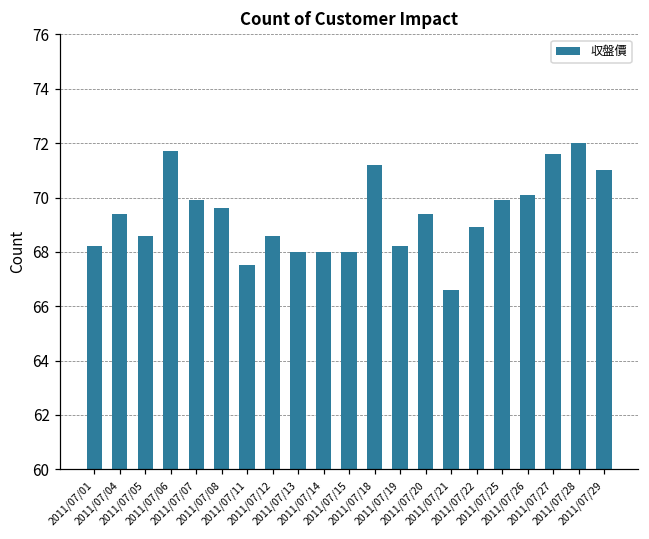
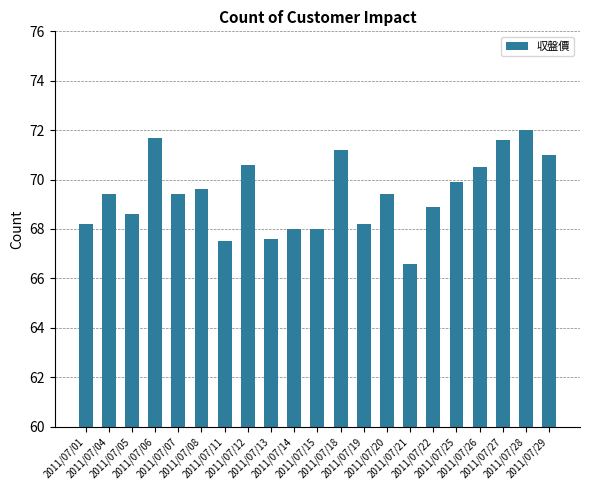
  {
    "2011/07/01": 68.2,
    "2011/07/04": 69.4,
    "2011/07/05": 68.6,
    "2011/07/06": 71.7,
-   "2011/07/07": 69.9,
+   "2011/07/07": 69.4,
    "2011/07/08": 69.6,
    "2011/07/11": 67.5,
-   "2011/07/12": 68.6,
-   "2011/07/13": 68.0,
+   "2011/07/12": 70.6,
+   "2011/07/13": 67.6,
    "2011/07/14": 68.0,
    "2011/07/15": 68.0,
    "2011/07/18": 71.2,
    "2011/07/19": 68.2,
    "2011/07/20": 69.4,
    "2011/07/21": 66.6,
    "2011/07/22": 68.9,
    "2011/07/25": 69.9,
-   "2011/07/26": 70.1,
+   "2011/07/26": 70.5,
    "2011/07/27": 71.6,
    "2011/07/28": 72.0,
    "2011/07/29": 71.0
  }
